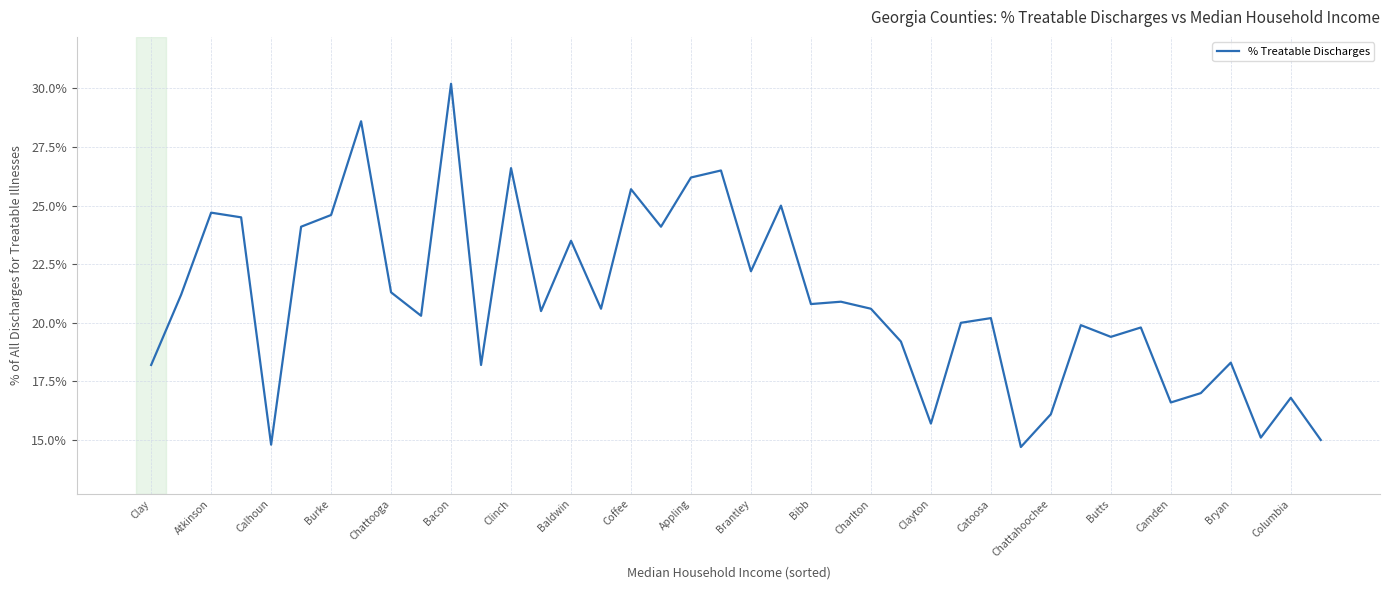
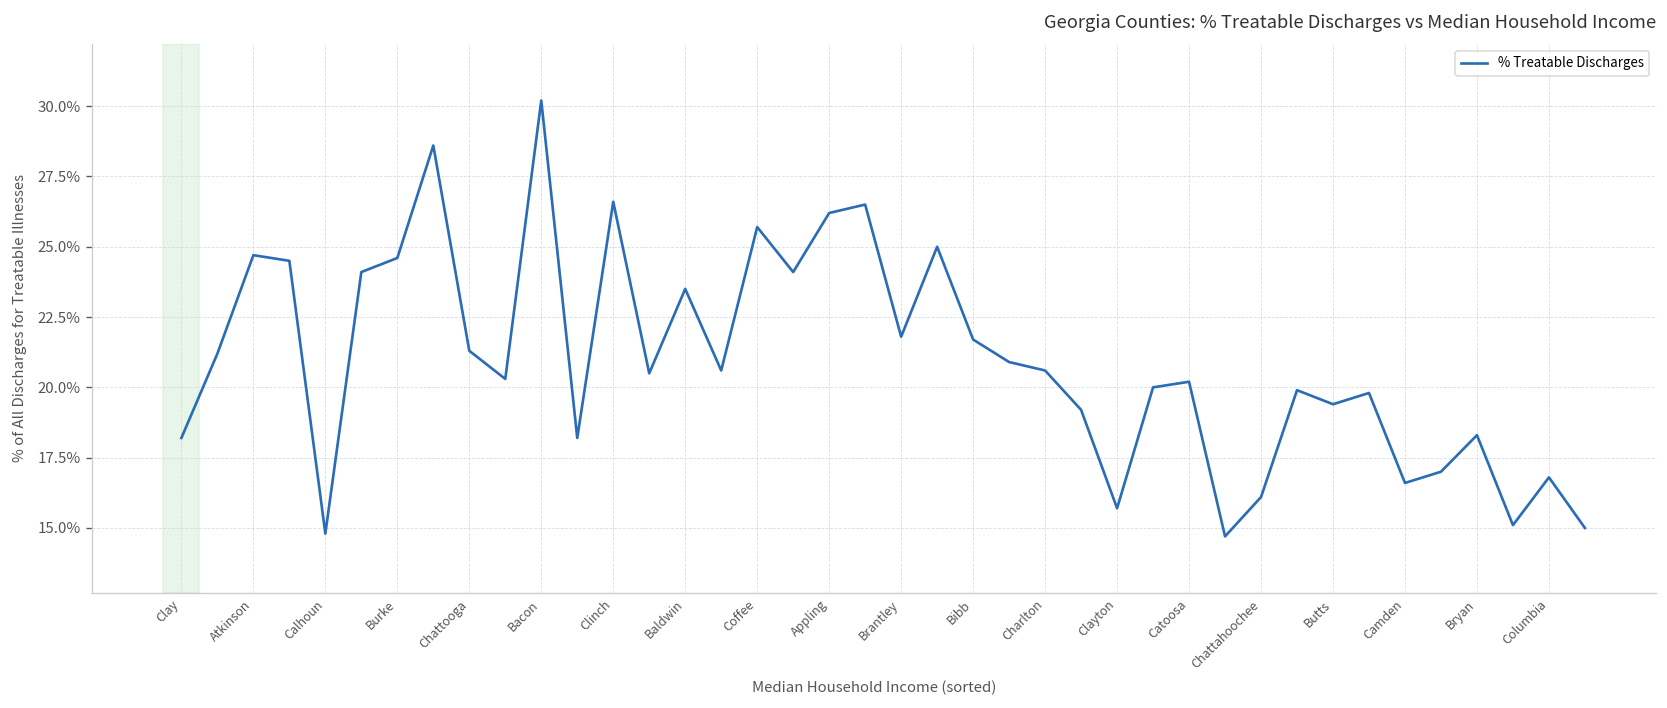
  {
    "Calhoun": "14.8%",
    "Burke": "24.6%",
    "Chattooga": "21.3%",
    "Bacon": "30.2%",
    "Baldwin": "23.5%",
    "Appling": "26.2%",
-   "Brantley": "22.2%",
-   "Bibb": "20.8%",
+   "Brantley": "21.8%",
+   "Bibb": "21.7%",
    "Clayton": "15.7%",
    "Catoosa": "20.2%",
    "Bryan": "18.3%"
  }
